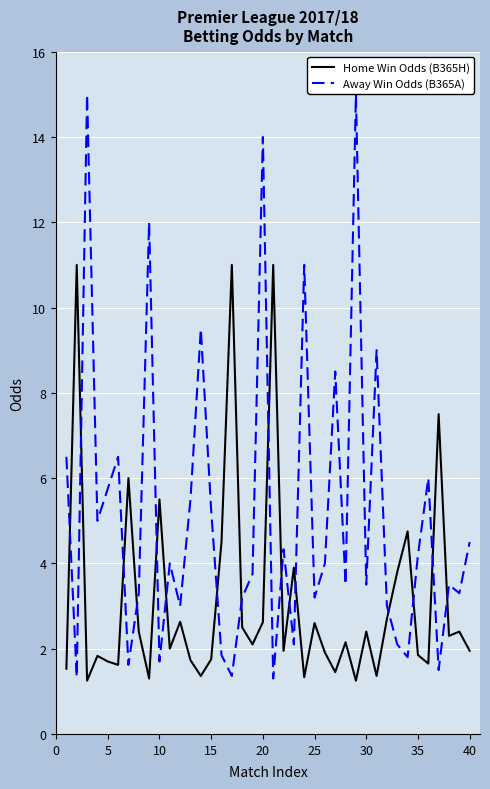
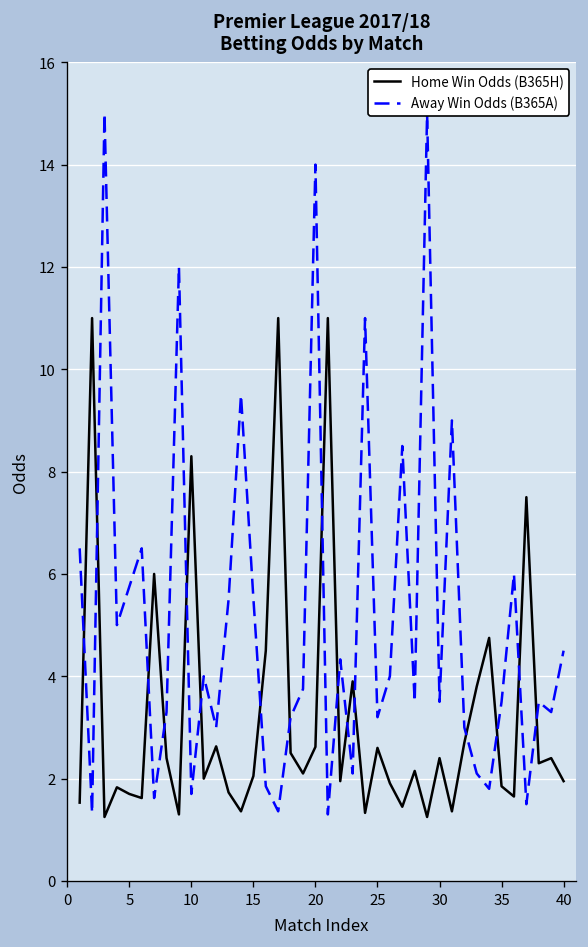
  {
    "Home Win Odds (B365H)": {
      "5": 1.7,
-     "10": 5.5,
-     "15": 1.8,
+     "10": 8.3,
+     "15": 2.1,
      "20": 2.6,
      "25": 2.6,
      "30": 2.4,
      "35": 1.9,
      "40": 2.0
    },
    "Away Win Odds (B365A)": {
      "5": 5.8,
      "10": 1.7,
-     "15": 5.3,
+     "15": 5.5,
      "20": 14.0,
      "25": 3.2,
      "30": 3.5,
-     "35": 4.2,
+     "35": 3.5,
      "40": 4.5
    }
  }
